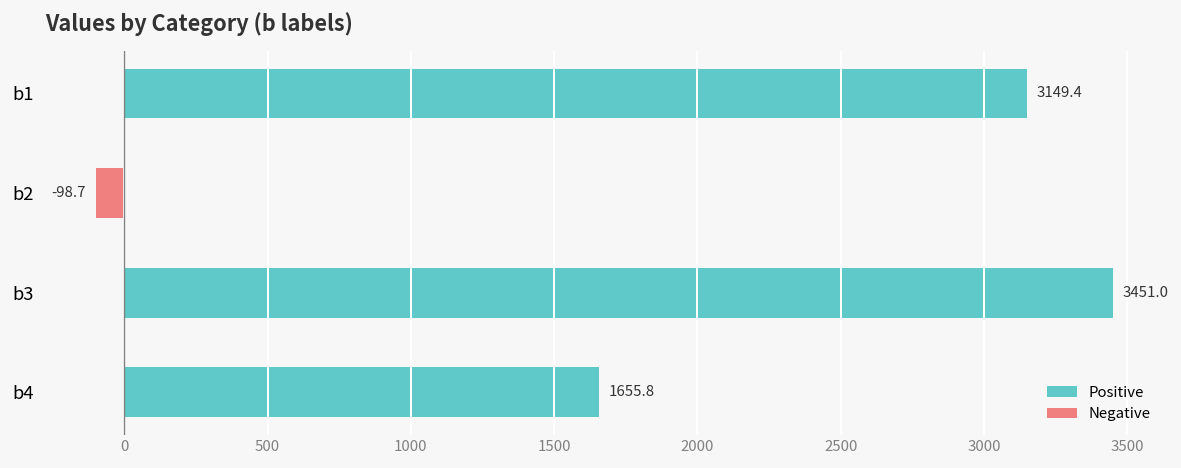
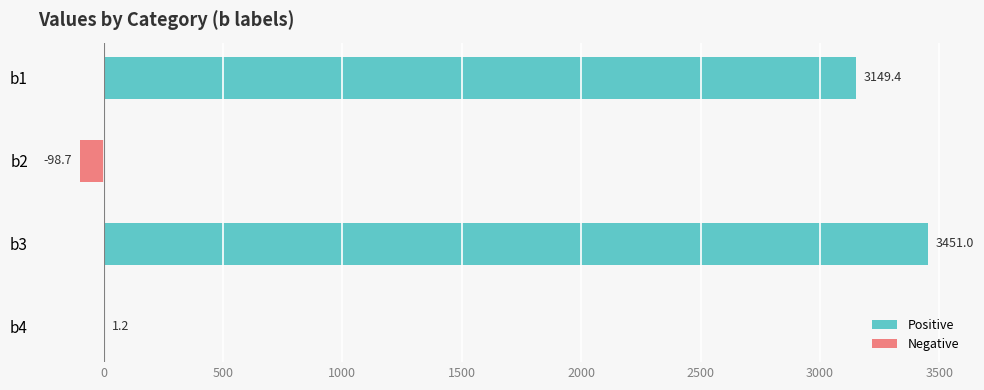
  {
    "b1": 3149.4,
    "b2": -98.7,
    "b3": 3451.0,
-   "b4": 1655.8
+   "b4": 1.2
  }
